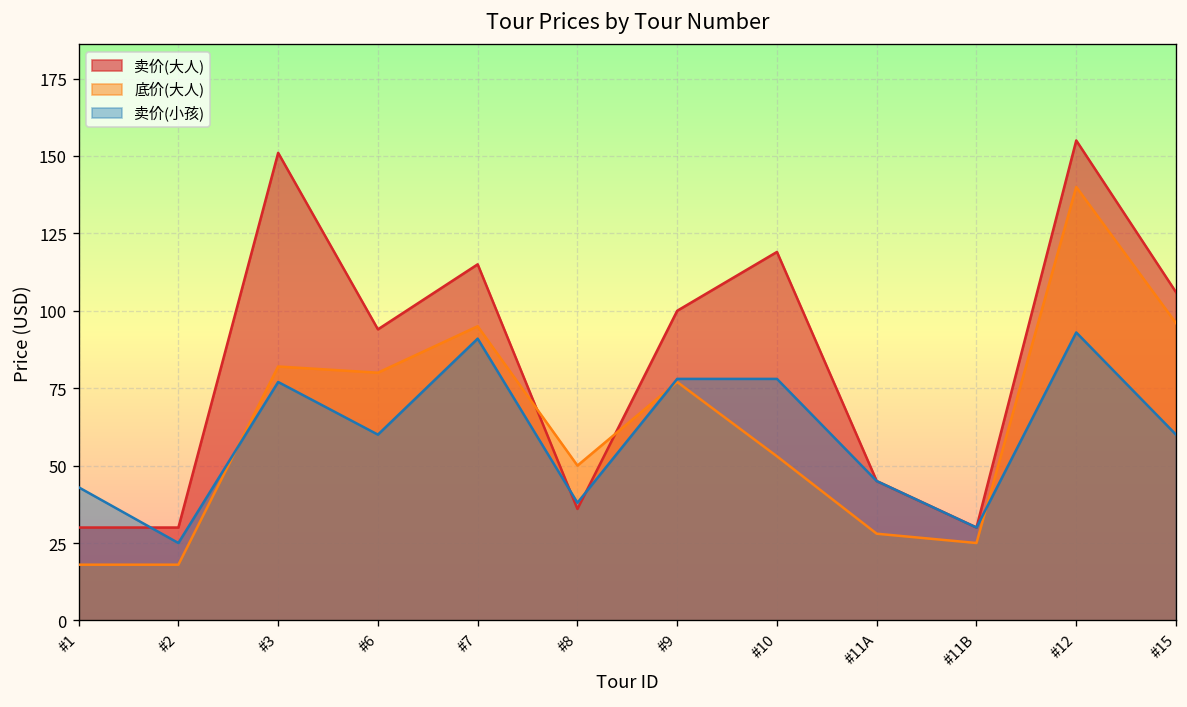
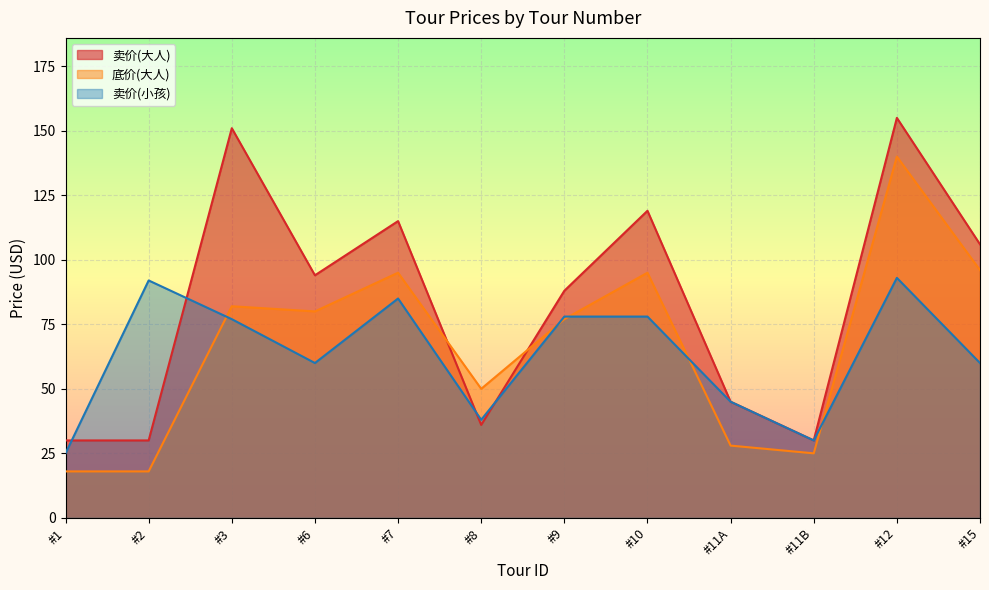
  {
    "卖价(大人)": {
      "#1": 30,
      "#2": 30,
      "#3": 151,
      "#6": 94,
      "#7": 115,
      "#8": 36,
-     "#9": 100,
+     "#9": 88,
      "#10": 119,
      "#12": 155,
      "#15": 106
    },
    "底价(大人)": {
      "#1": 18,
      "#2": 18,
      "#3": 82,
      "#6": 80,
      "#7": 95,
      "#8": 50,
      "#9": 77,
-     "#10": 53,
+     "#10": 95,
      "#11A": 28,
      "#11B": 25,
      "#12": 140,
      "#15": 96
    },
    "卖价(小孩)": {
-     "#1": 43,
-     "#2": 25,
+     "#1": 25,
+     "#2": 92,
      "#3": 77,
      "#6": 60,
-     "#7": 91,
+     "#7": 85,
      "#8": 38,
      "#9": 78,
      "#10": 78,
      "#12": 93,
      "#15": 60
    }
  }
